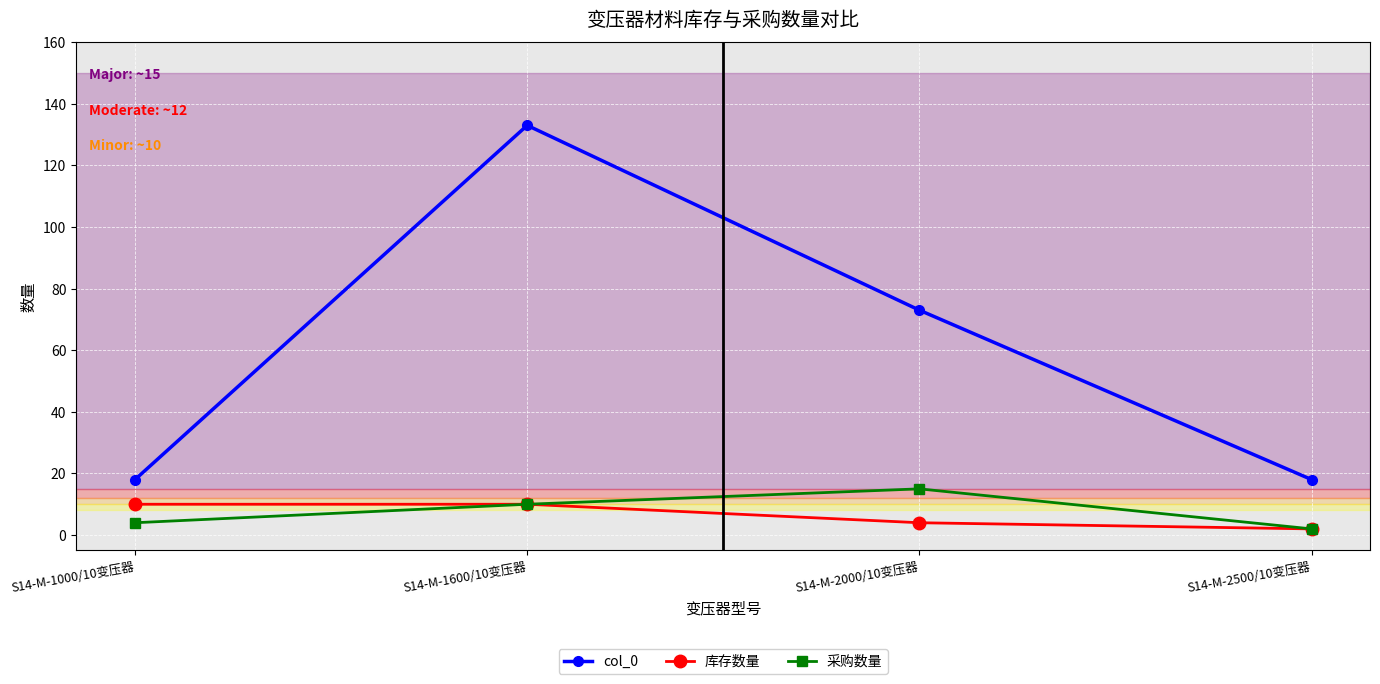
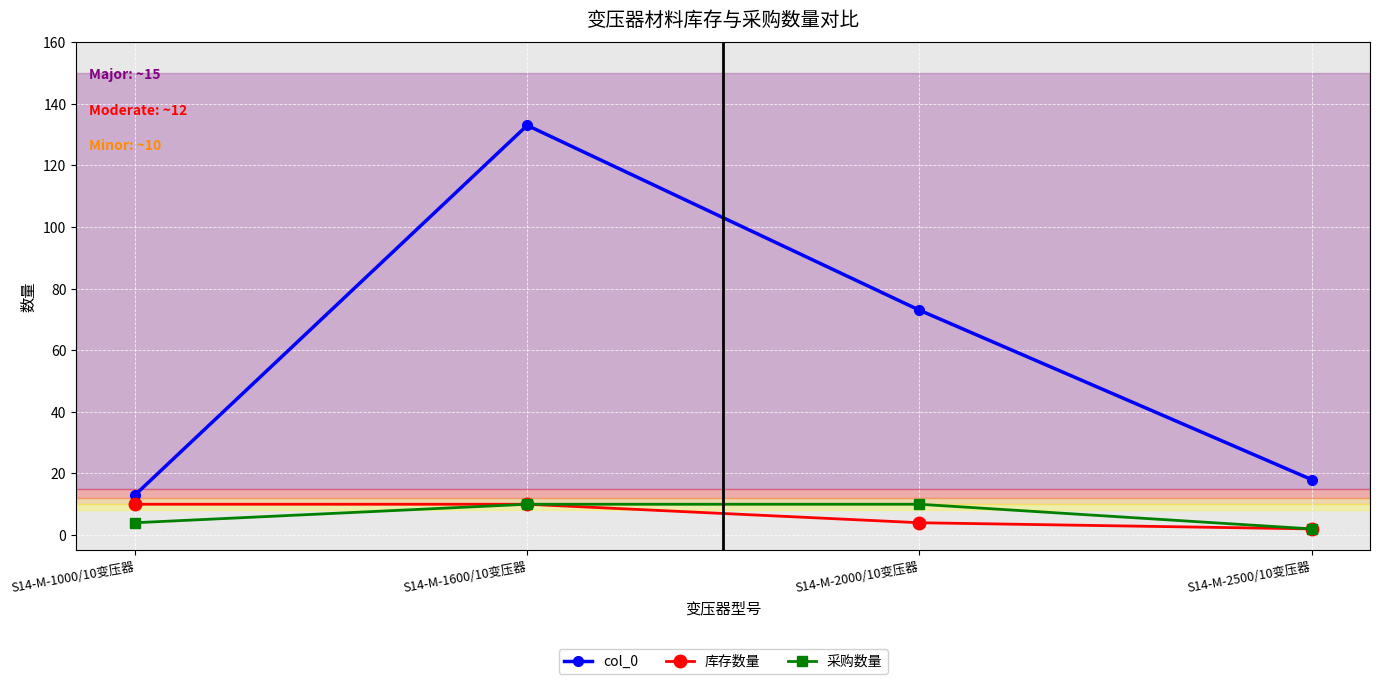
  {
    "col_0": {
-     "S14-M-1000/10变压器": 18,
+     "S14-M-1000/10变压器": 13,
      "S14-M-1600/10变压器": 133,
      "S14-M-2000/10变压器": 73,
      "S14-M-2500/10变压器": 18
    },
    "库存数量": {
      "S14-M-1000/10变压器": 10,
      "S14-M-2000/10变压器": 4
    },
    "采购数量": {
      "S14-M-1000/10变压器": 4,
-     "S14-M-2000/10变压器": 15
+     "S14-M-2000/10变压器": 10
    }
  }
